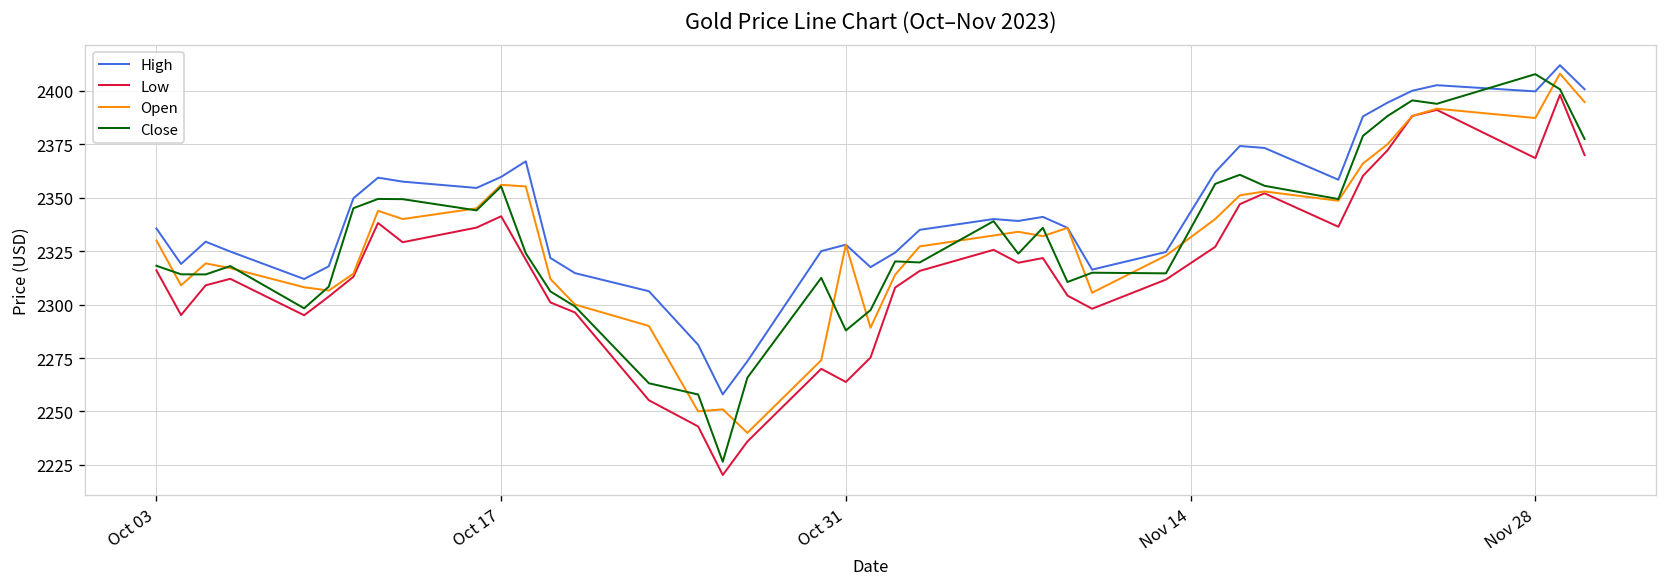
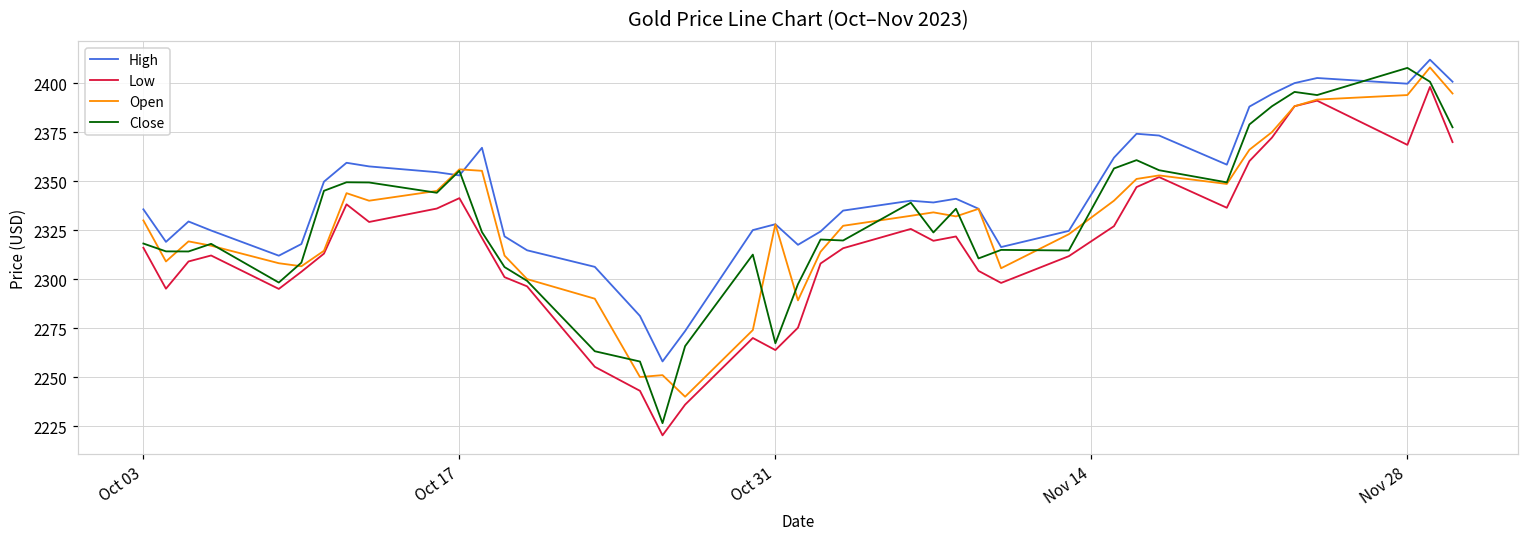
  {
    "High": {
      "Oct 03": 2336,
-     "Oct 17": 2360,
+     "Oct 17": 2353,
      "Nov 28": 2400
    },
    "Low": {
      "Oct 03": 2316,
      "Oct 17": 2341,
      "Oct 31": 2264,
      "Nov 28": 2368
    },
    "Open": {
      "Oct 03": 2330,
-     "Nov 28": 2387
+     "Nov 28": 2394
    },
    "Close": {
      "Oct 03": 2318,
-     "Oct 31": 2288,
+     "Oct 31": 2267,
      "Nov 28": 2408
    }
  }
